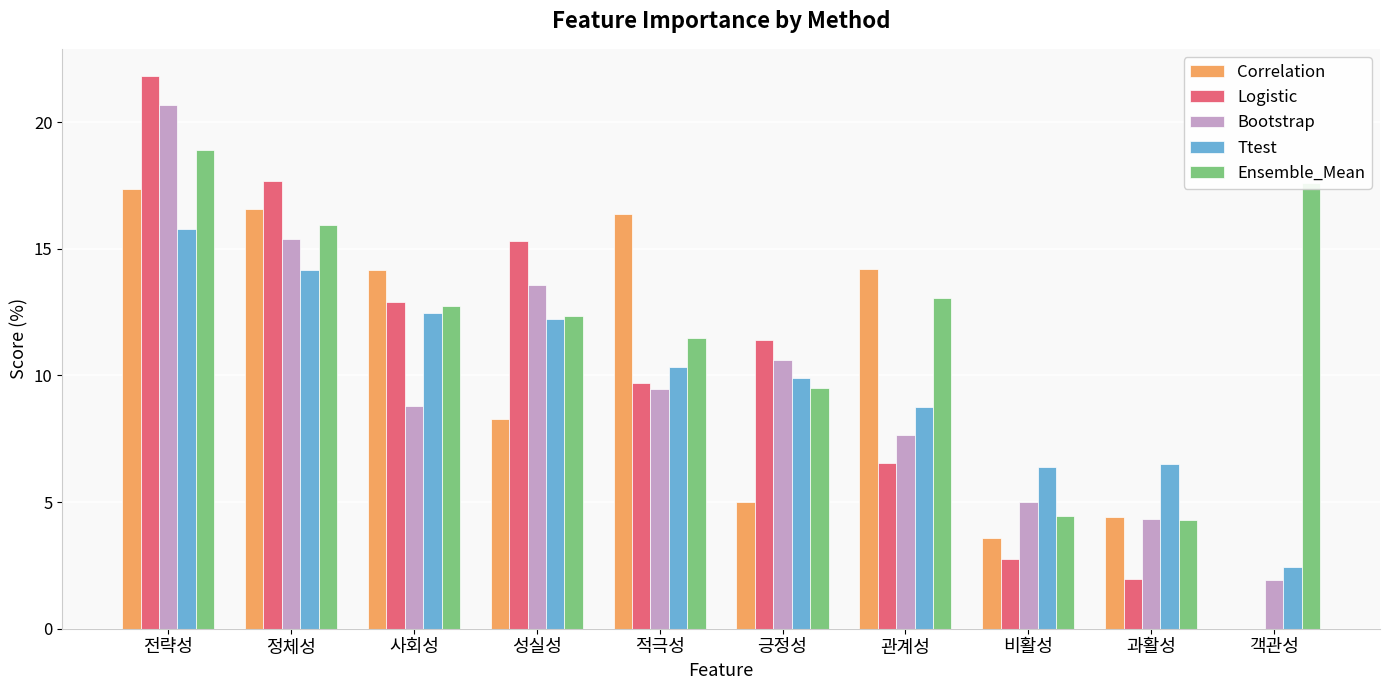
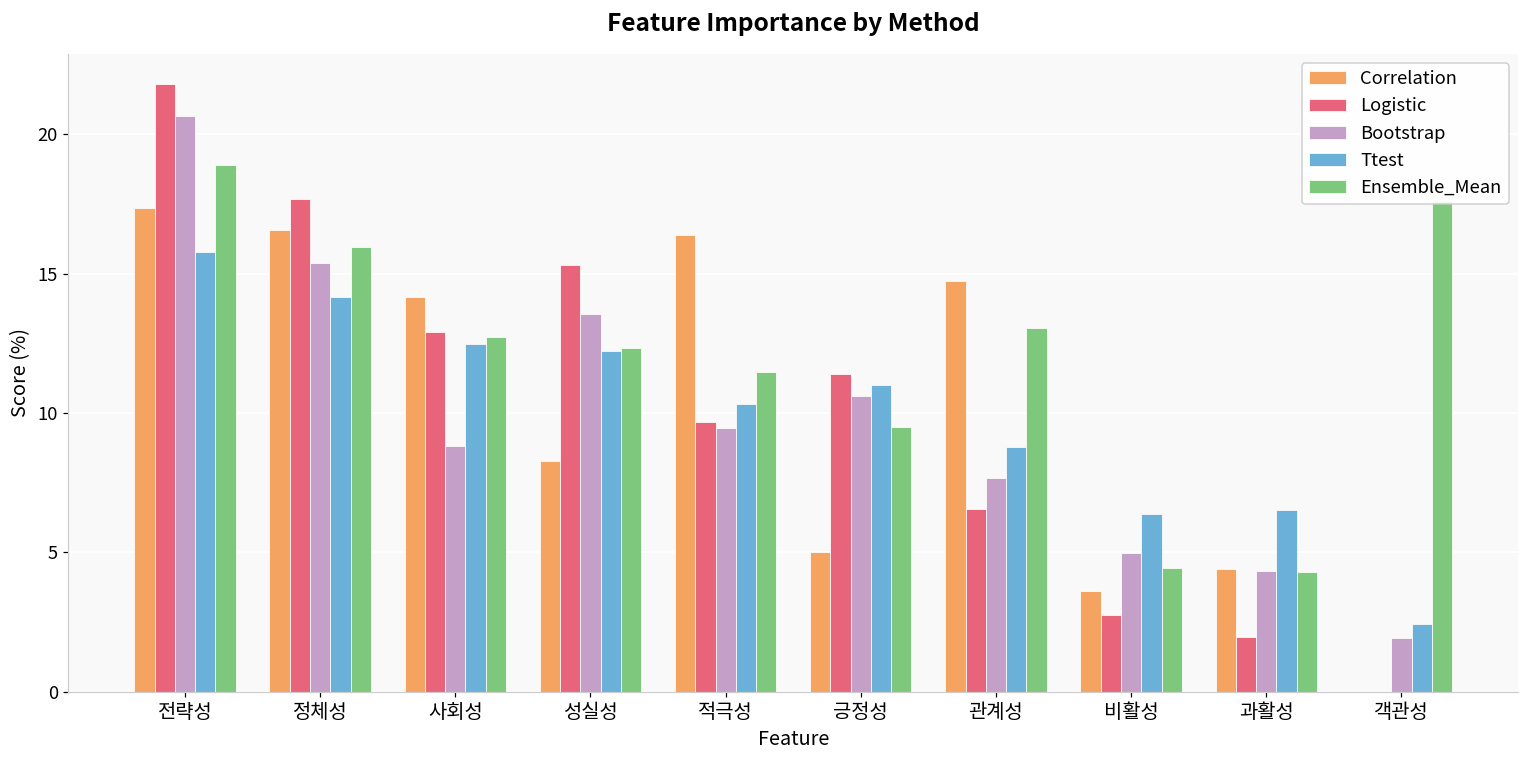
  {
    "Correlation": {
      "전략성": 17.4,
      "정체성": 16.6,
      "사회성": 14.2,
      "성실성": 8.3,
      "적극성": 16.4,
      "긍정성": 5.0,
-     "관계성": 14.2,
+     "관계성": 14.7,
      "비활성": 3.6,
      "과활성": 4.4,
      "객관성": 0.0
    },
    "Logistic": {
      "전략성": 21.8,
      "정체성": 17.7,
      "사회성": 12.9,
      "성실성": 15.3,
      "적극성": 9.7,
      "긍정성": 11.4,
      "관계성": 6.5,
      "비활성": 2.7,
      "과활성": 2.0,
      "객관성": 0.0
    },
    "Bootstrap": {
      "전략성": 20.7,
      "정체성": 15.4,
      "사회성": 8.8,
      "성실성": 13.6,
      "적극성": 9.5,
      "긍정성": 10.6,
      "관계성": 7.7,
      "비활성": 5.0,
      "과활성": 4.3,
      "객관성": 1.9
    },
    "Ttest": {
      "전략성": 15.8,
      "정체성": 14.2,
      "사회성": 12.5,
      "성실성": 12.2,
      "적극성": 10.3,
-     "긍정성": 9.9,
+     "긍정성": 11.0,
      "관계성": 8.8,
      "비활성": 6.4,
      "과활성": 6.5,
      "객관성": 2.4
    },
    "Ensemble_Mean": {
      "전략성": 18.9,
      "정체성": 16.0,
      "사회성": 12.7,
      "성실성": 12.3,
      "적극성": 11.5,
      "긍정성": 9.5,
      "관계성": 13.1,
      "비활성": 4.4,
      "과활성": 4.3
    }
  }
